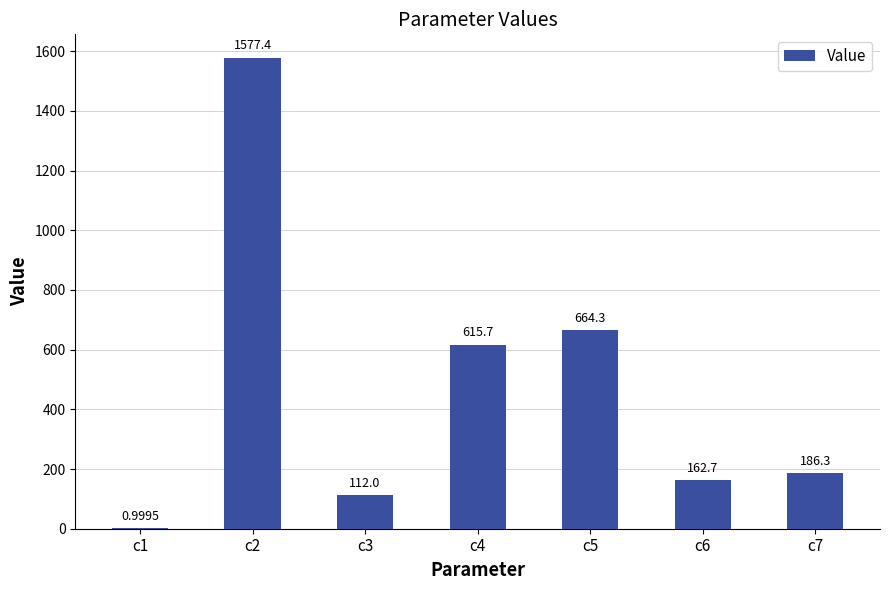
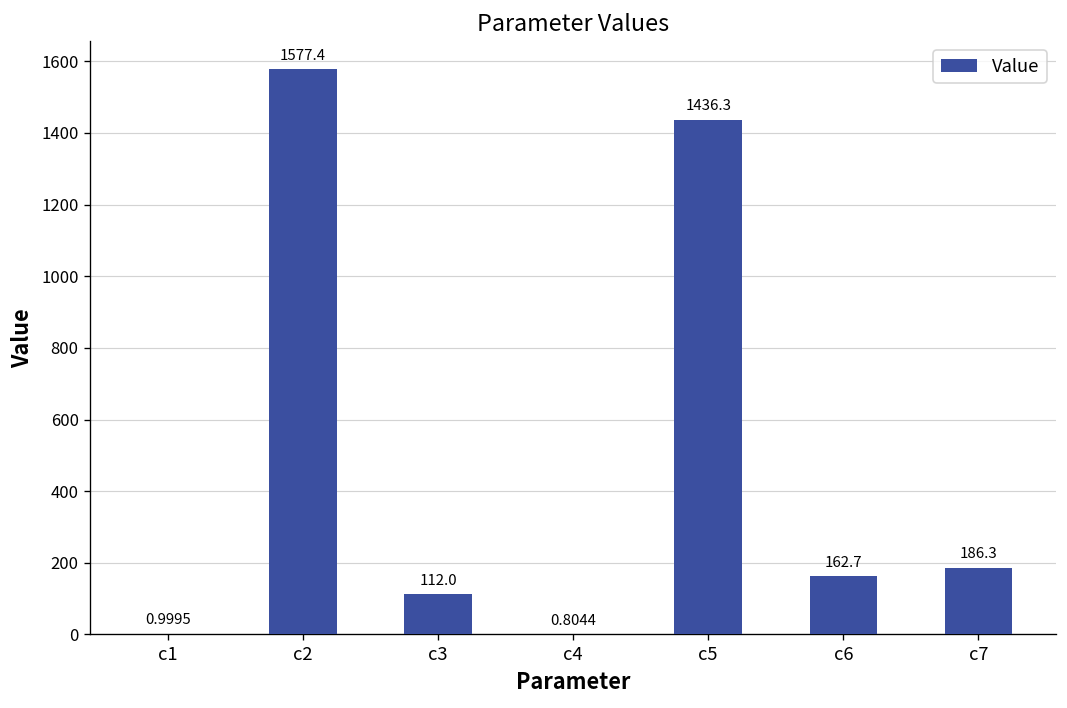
  {
    "c1": 0.9995,
    "c2": 1577.4,
    "c3": 112.0,
-   "c4": 615.7,
-   "c5": 664.3,
+   "c4": 0.8044,
+   "c5": 1436.3,
    "c6": 162.7,
    "c7": 186.3
  }
